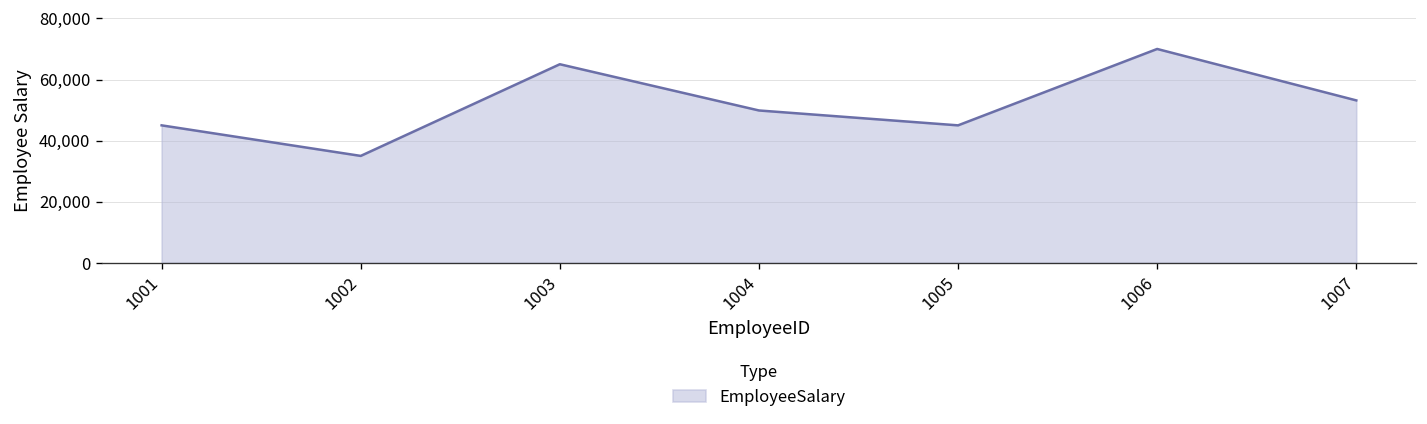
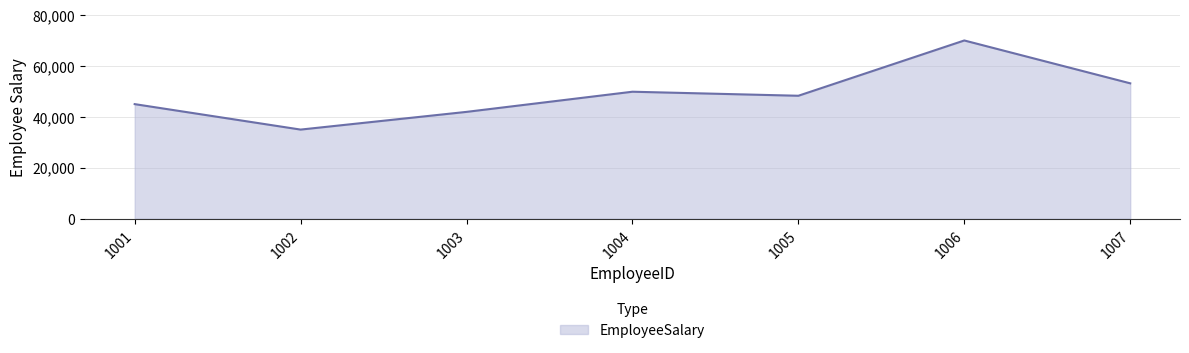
  {
    "1001": "45,000",
    "1002": "35,000",
-   "1003": "65,000",
+   "1003": "42,000",
    "1004": "50,000",
-   "1005": "45,000",
+   "1005": "48,000",
    "1006": "70,000",
    "1007": "53,000"
  }
